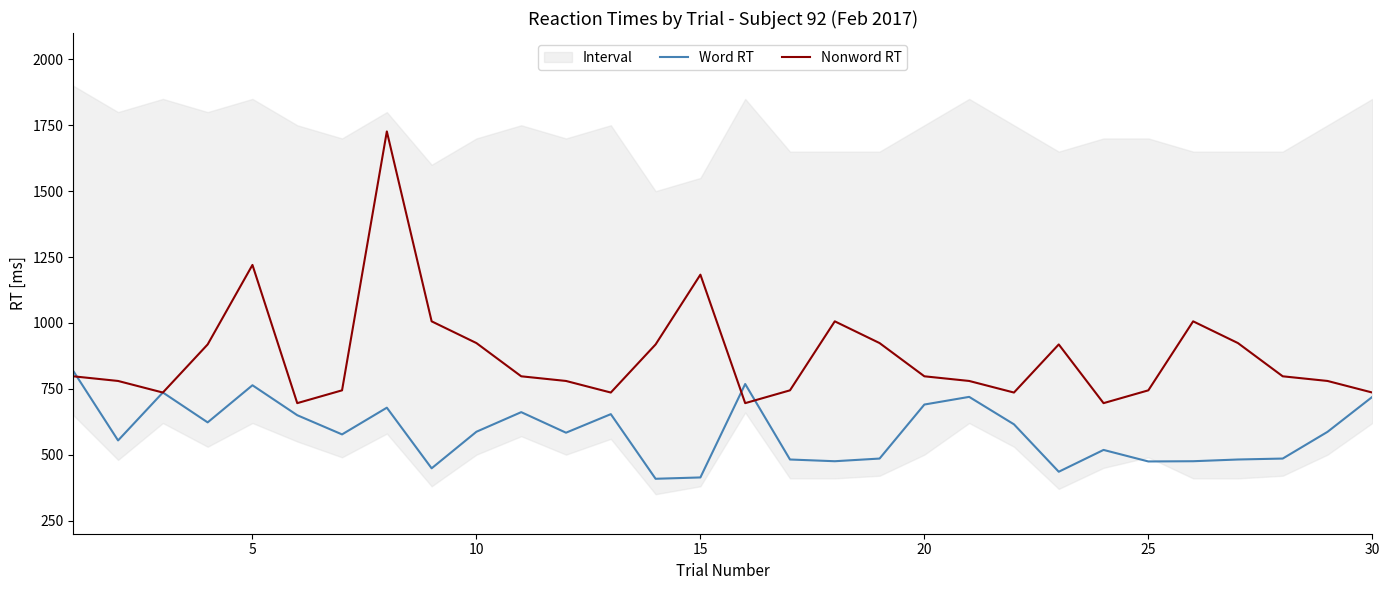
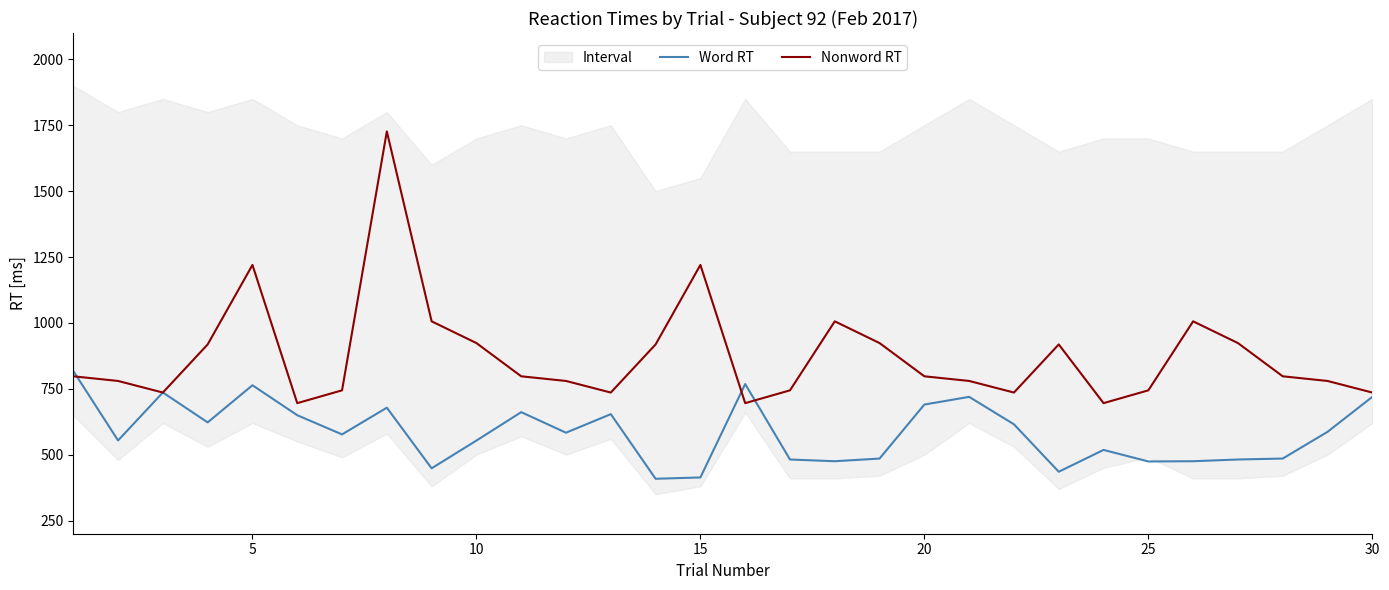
  {
    "Word RT": {
      "5": 760,
-     "10": 590,
+     "10": 550,
      "15": 410,
      "20": 690,
      "25": 470,
      "30": 720
    },
    "Nonword RT": {
      "5": 1220,
      "10": 920,
-     "15": 1180,
+     "15": 1220,
      "20": 800,
      "25": 740,
      "30": 740
    }
  }
